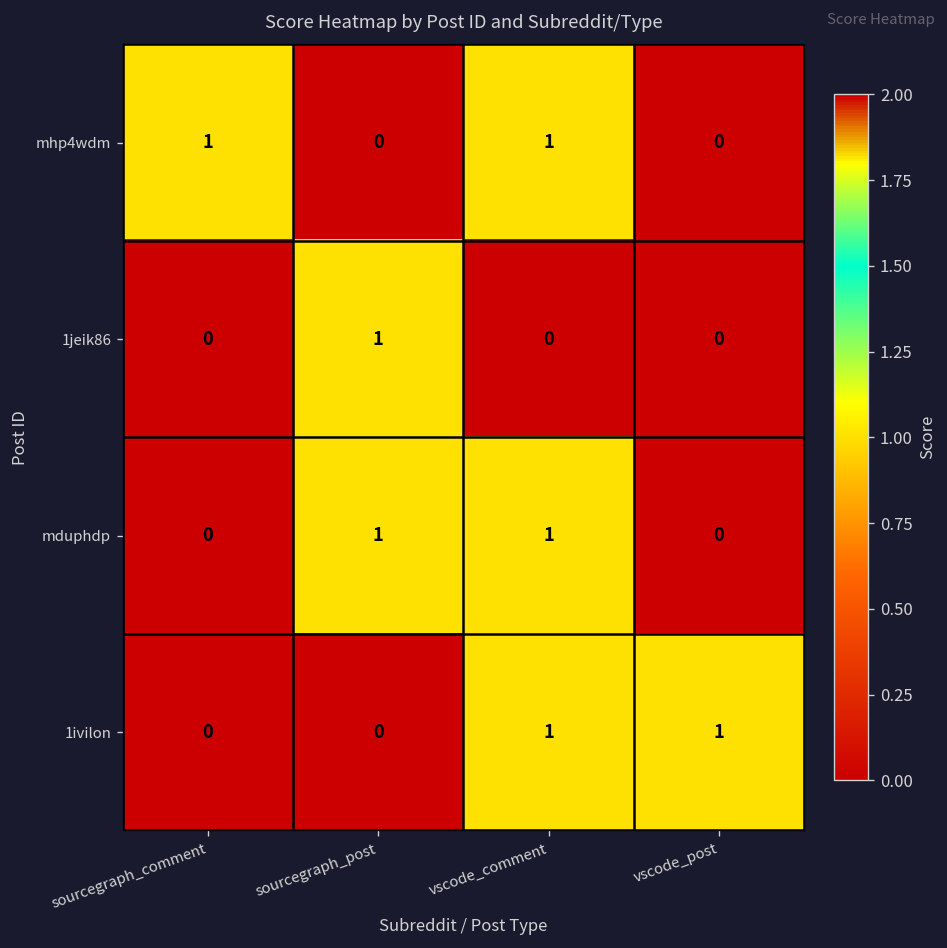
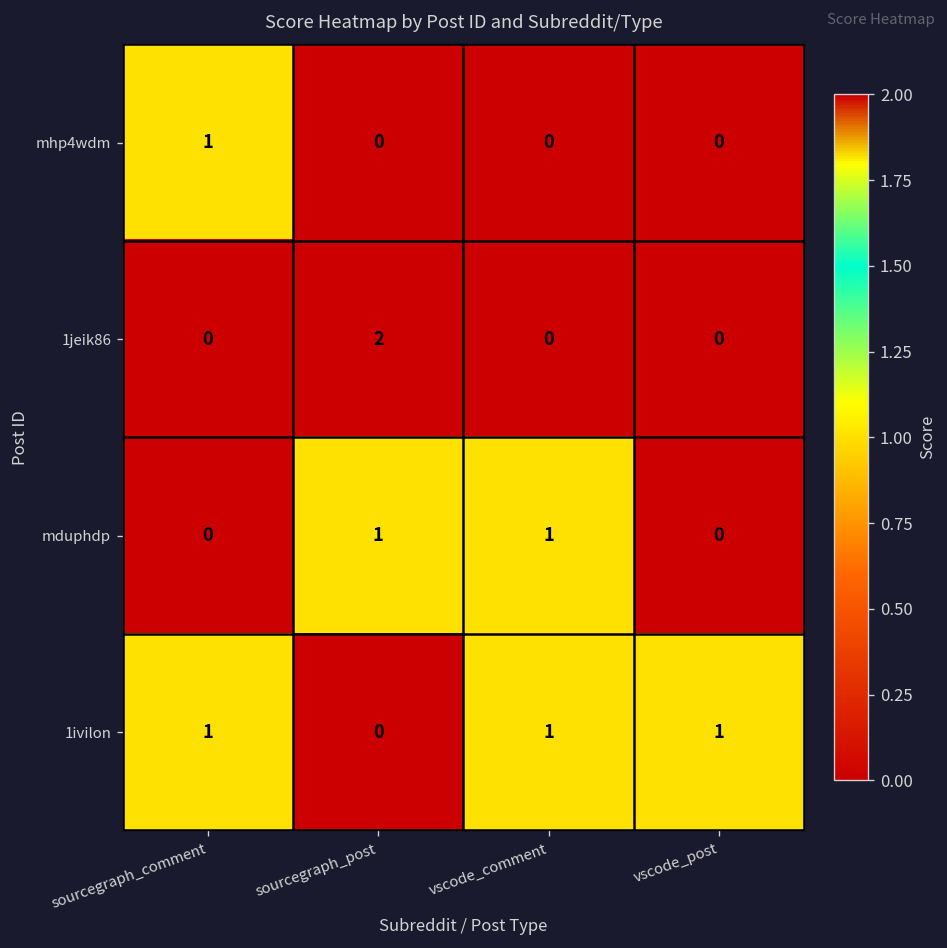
  {
    "mhp4wdm": {
      "sourcegraph_comment": 1,
      "sourcegraph_post": 0,
-     "vscode_comment": 1,
+     "vscode_comment": 0,
      "vscode_post": 0
    },
    "1jeik86": {
      "sourcegraph_comment": 0,
-     "sourcegraph_post": 1,
+     "sourcegraph_post": 2,
      "vscode_comment": 0,
      "vscode_post": 0
    },
    "mduphdp": {
      "sourcegraph_comment": 0,
      "sourcegraph_post": 1,
      "vscode_comment": 1,
      "vscode_post": 0
    },
    "1ivilon": {
-     "sourcegraph_comment": 0,
+     "sourcegraph_comment": 1,
      "sourcegraph_post": 0,
      "vscode_comment": 1,
      "vscode_post": 1
    }
  }
